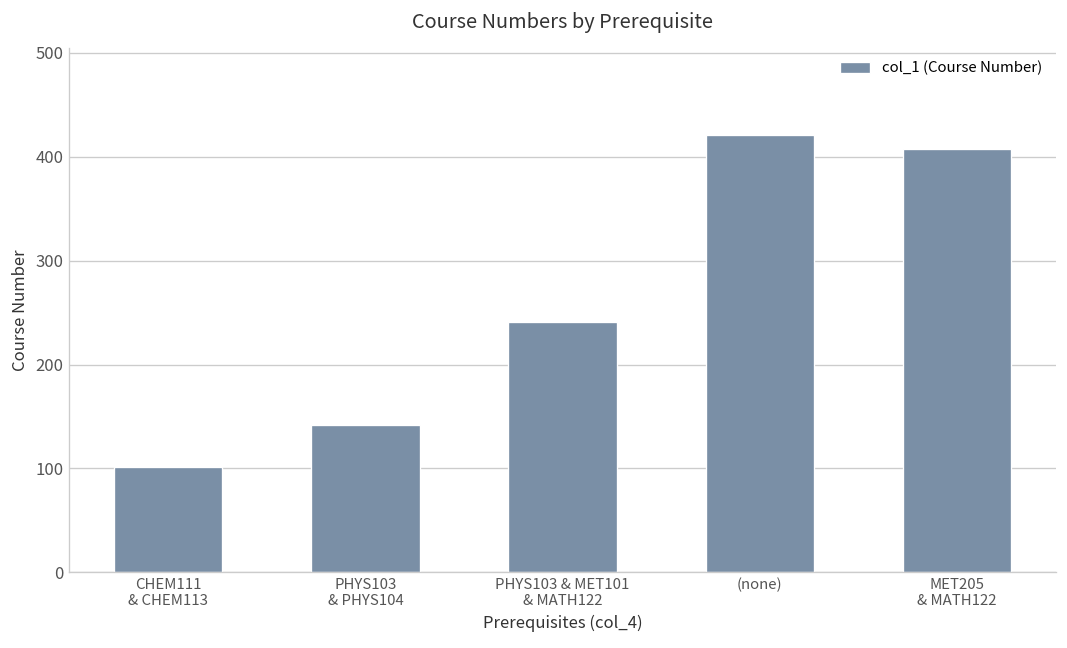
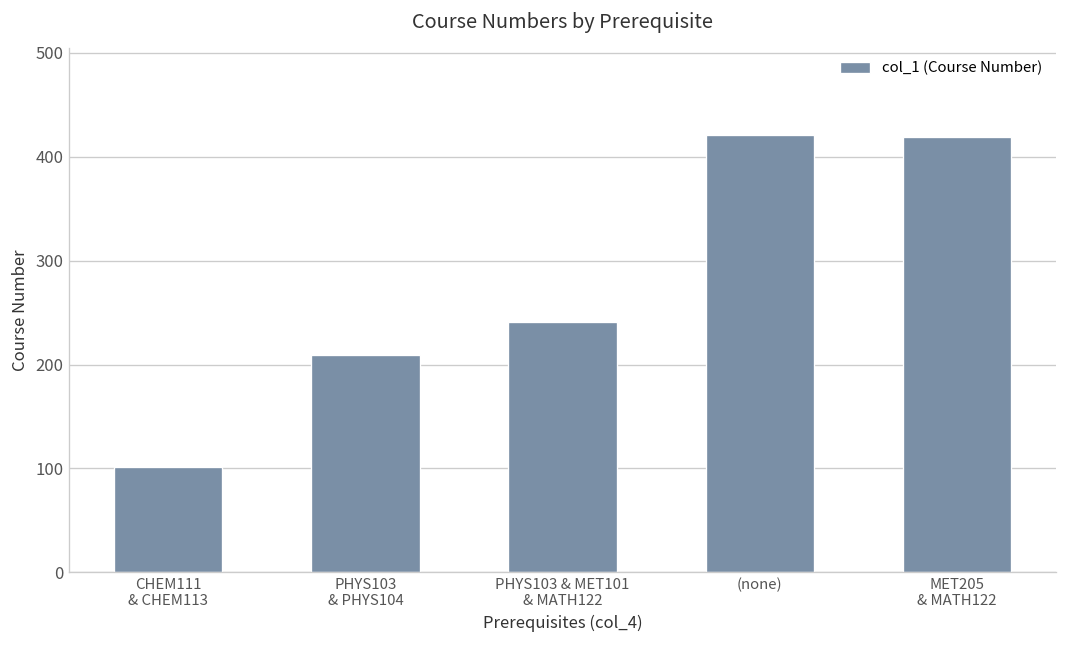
  {
    "CHEM111 & CHEM113": 100,
-   "PHYS103 & PHYS104": 140,
+   "PHYS103 & PHYS104": 210,
    "PHYS103 & MET101 & MATH122": 240,
    "(none)": 420,
-   "MET205 & MATH122": 410
+   "MET205 & MATH122": 420
  }
